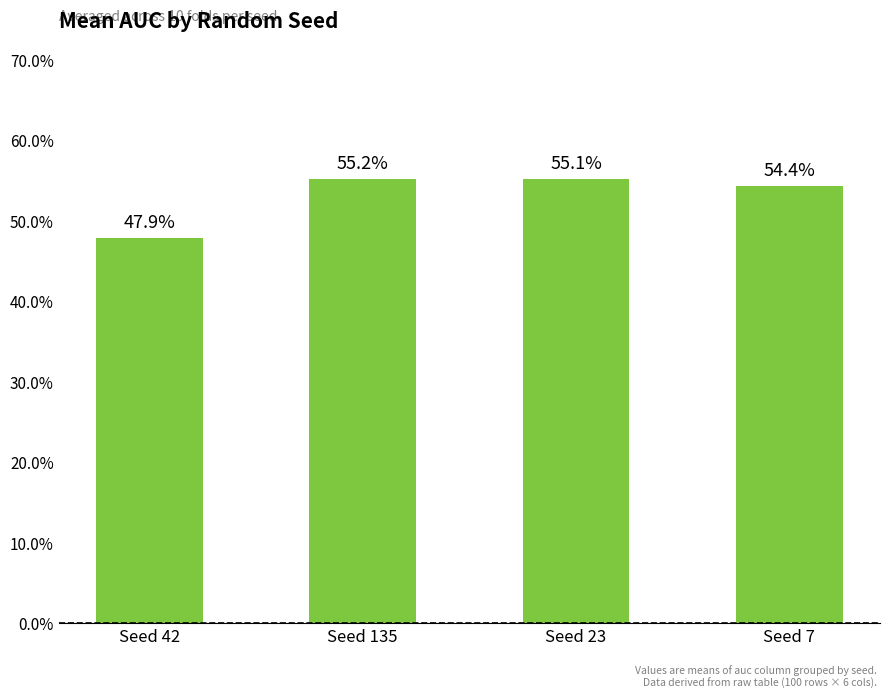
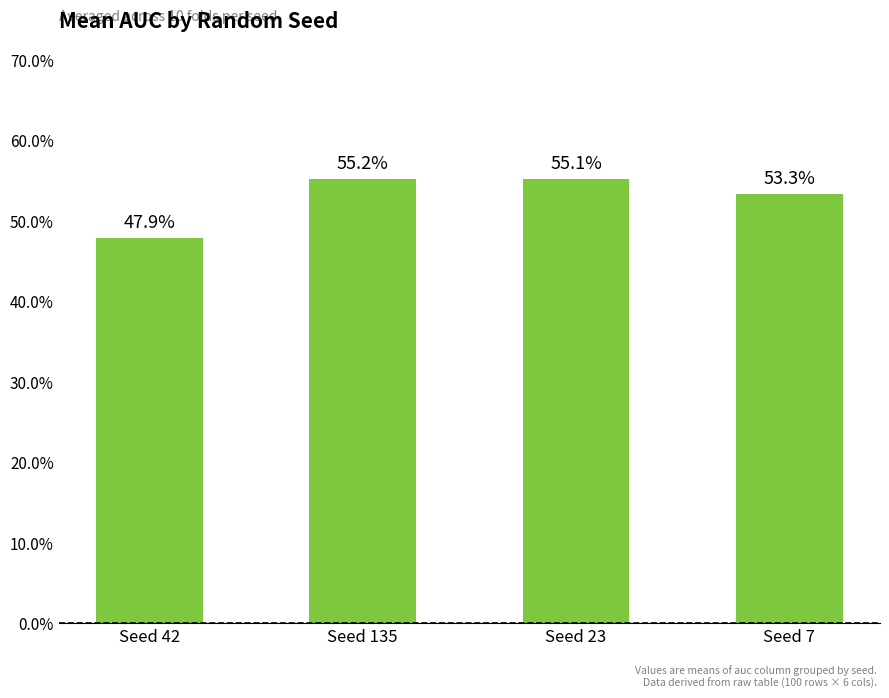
  {
    "Seed 42": "47.9%",
    "Seed 135": "55.2%",
    "Seed 23": "55.1%",
-   "Seed 7": "54.4%"
+   "Seed 7": "53.3%"
  }
